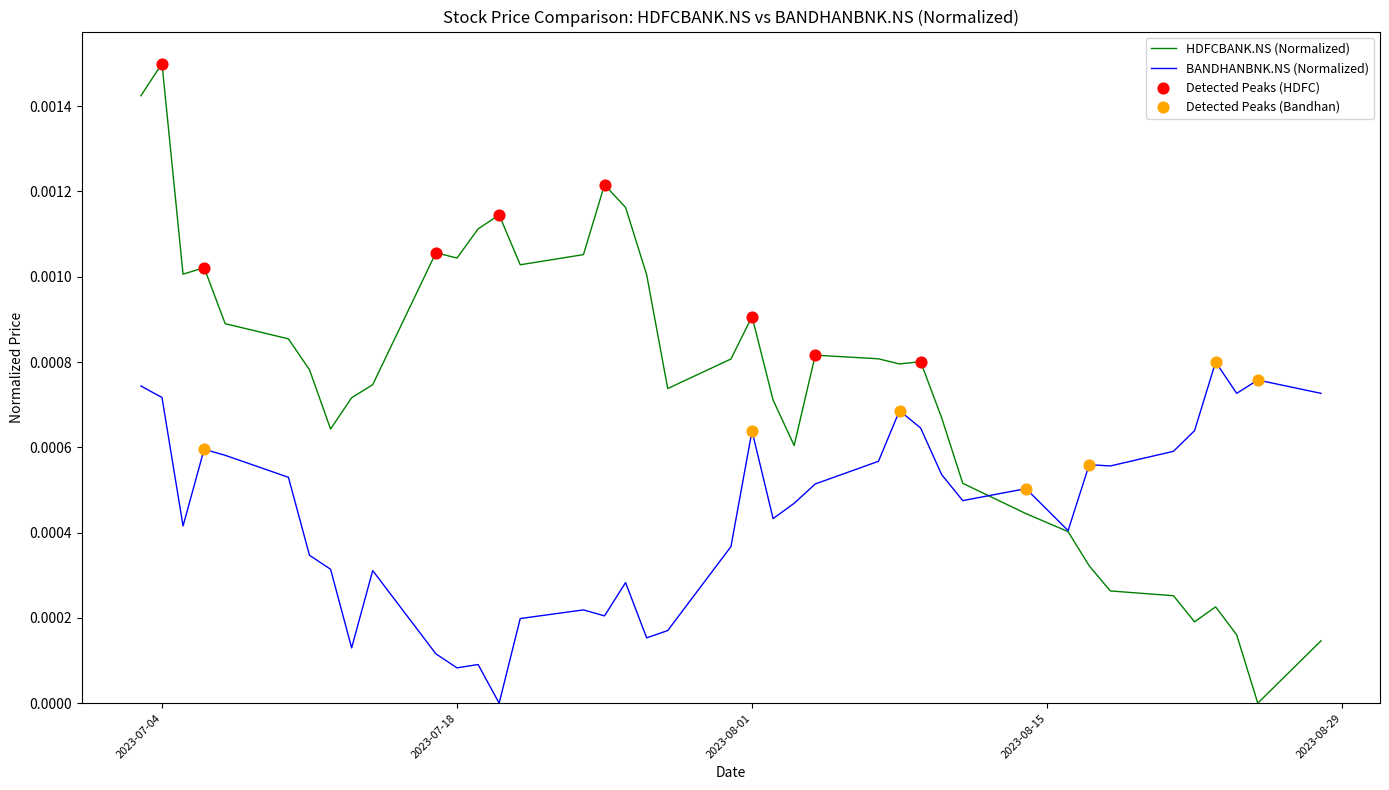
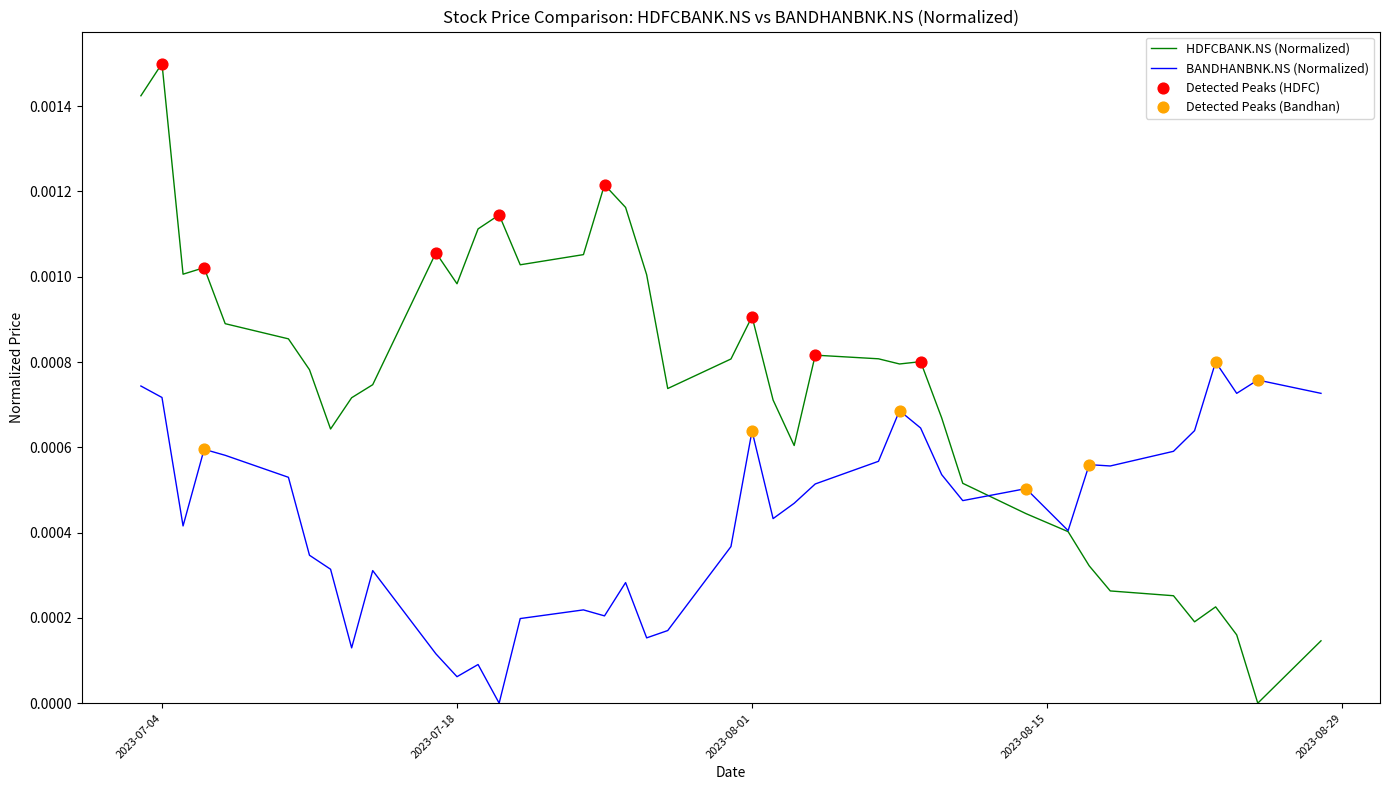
  {
    "HDFCBANK.NS (Normalized)": {
-     "2023-07-18": 0.00104
+     "2023-07-18": 0.00098
    },
    "BANDHANBNK.NS (Normalized)": {
      "2023-07-04": 0.00072,
-     "2023-07-18": 0.00008
+     "2023-07-18": 0.00006
    }
  }
